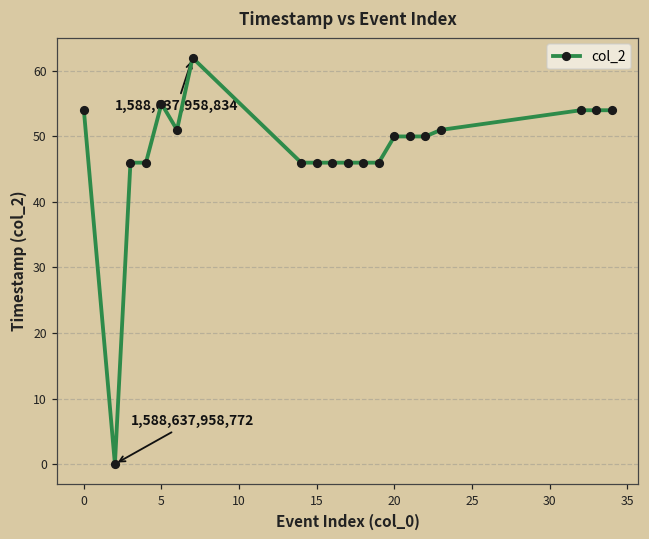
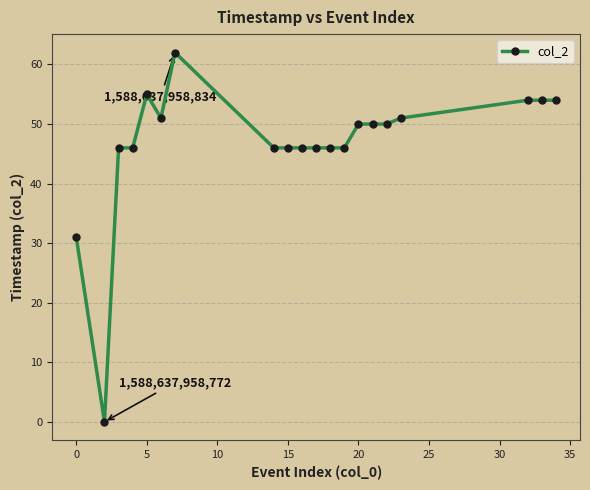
  {
-   "0": 54,
+   "0": 31,
    "15": 46,
    "20": 50
  }
